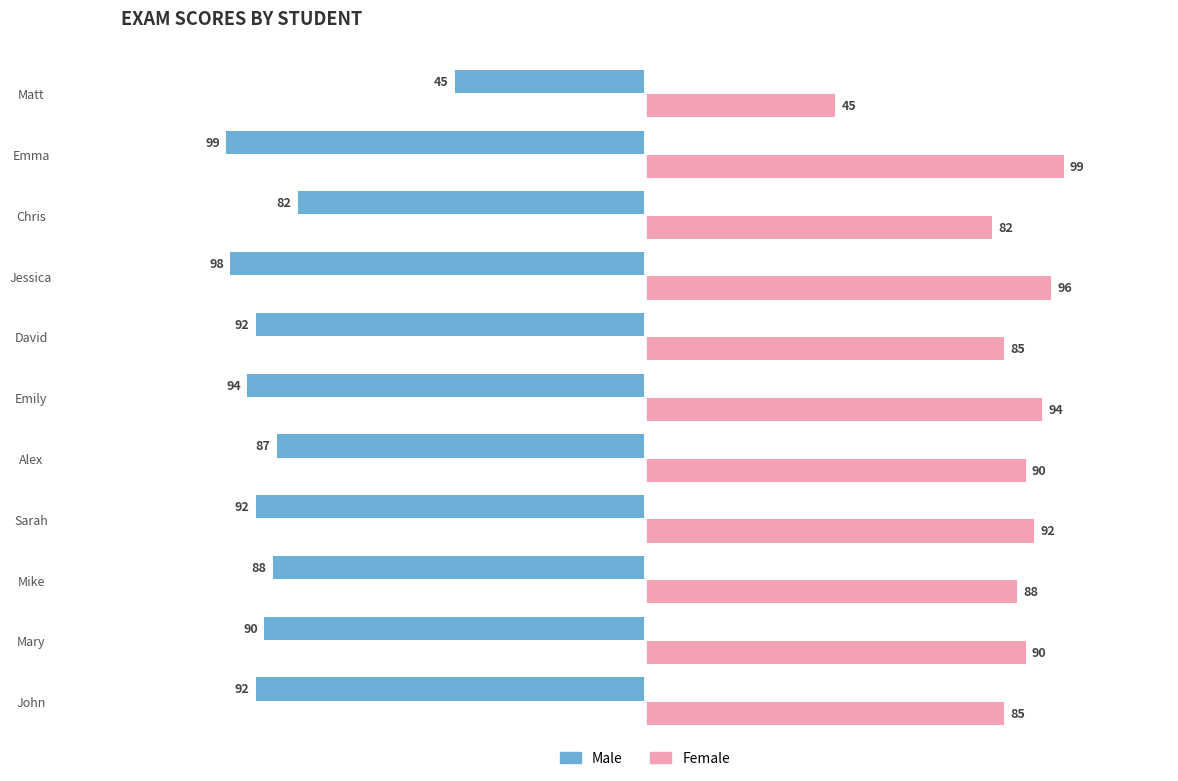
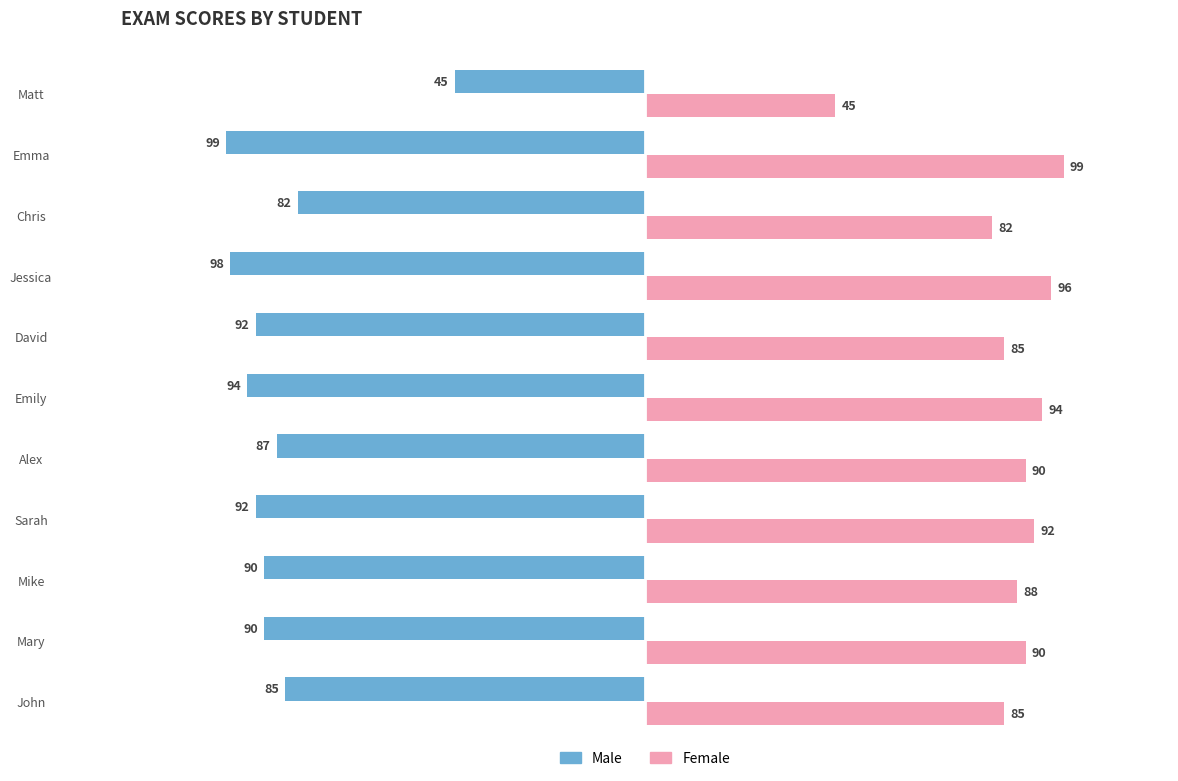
  {
    "Male": {
-     "Mike": 88,
-     "John": 92
+     "Mike": 90,
+     "John": 85
    },
    "Female": {
      "Matt": 45,
      "Emma": 99,
      "Chris": 82,
      "Jessica": 96,
      "David": 85,
      "Emily": 94,
      "Alex": 90,
      "Sarah": 92,
      "Mike": 88,
      "Mary": 90,
      "John": 85
    }
  }
